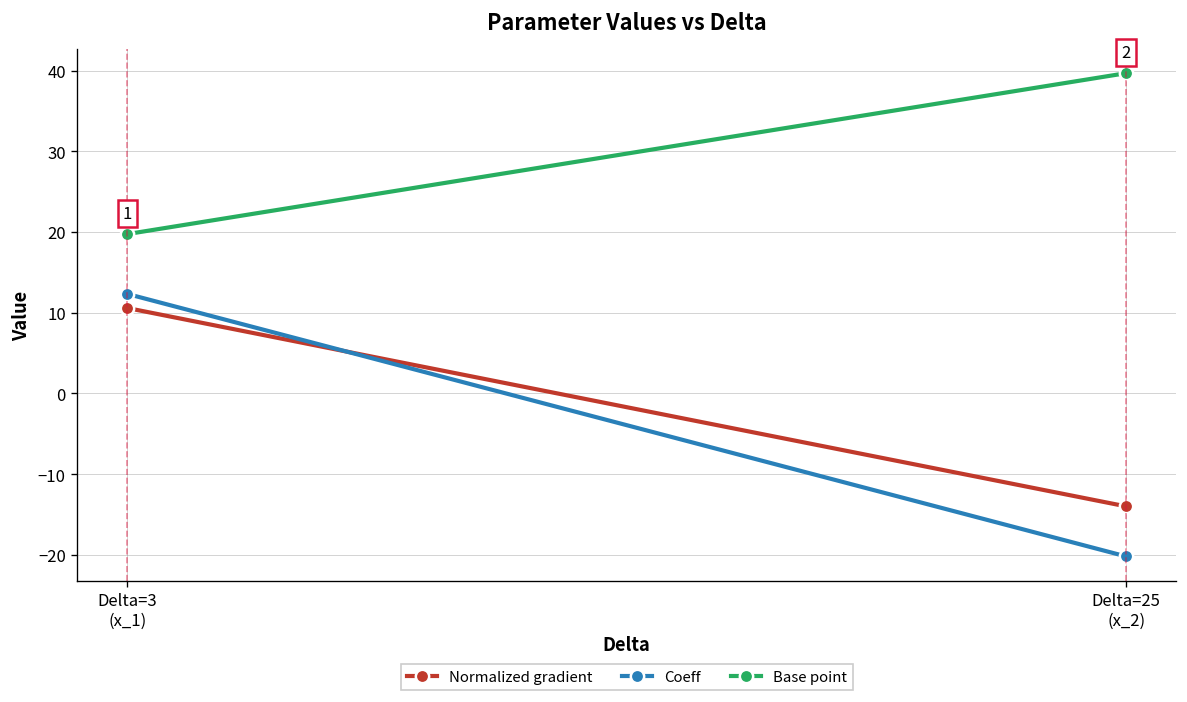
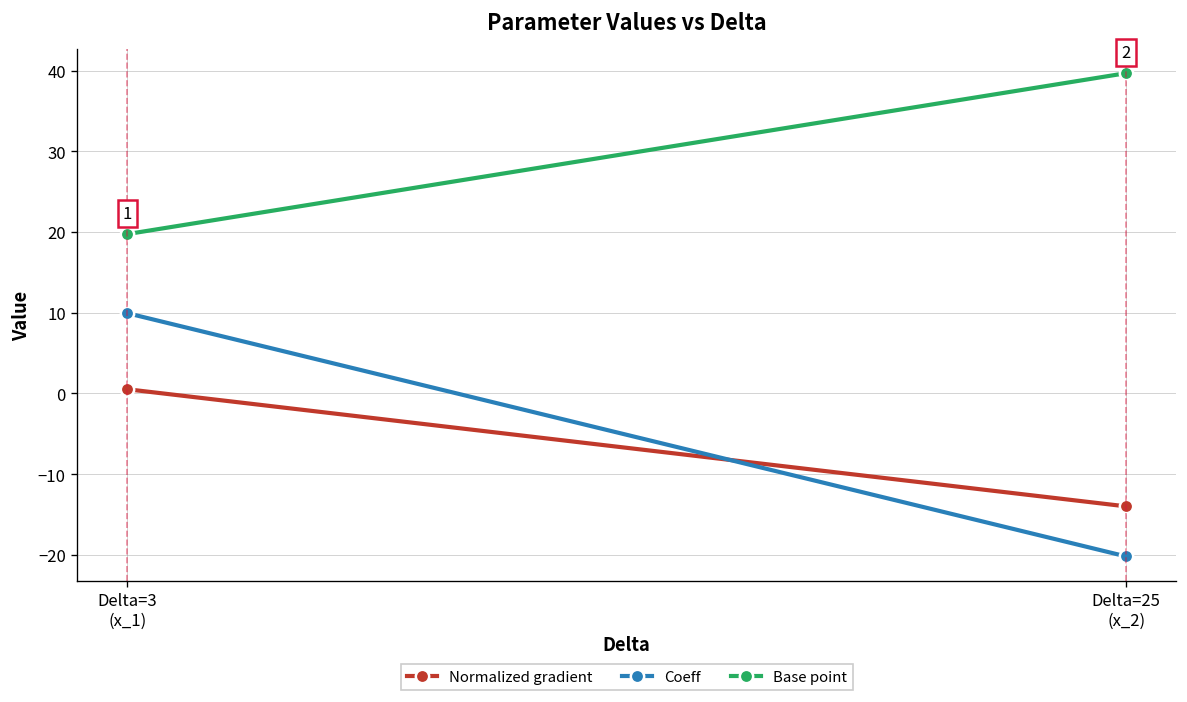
  {
    "Normalized gradient": {
-     "Delta=3 (x_1)": 11,
+     "Delta=3 (x_1)": 1,
      "Delta=25 (x_2)": -14
    },
    "Coeff": {
-     "Delta=3 (x_1)": 12,
+     "Delta=3 (x_1)": 10,
      "Delta=25 (x_2)": -20
    }
  }
